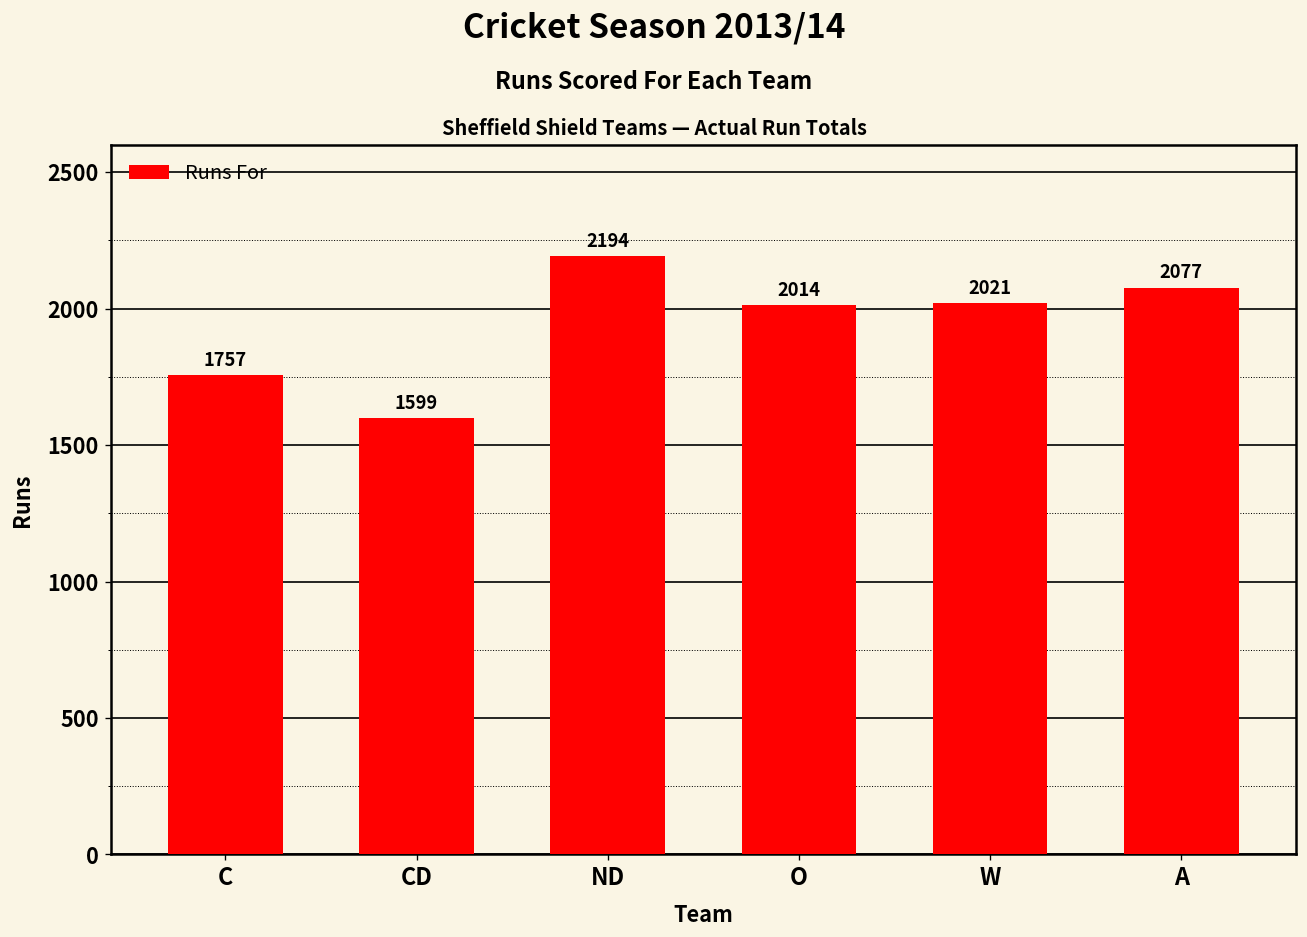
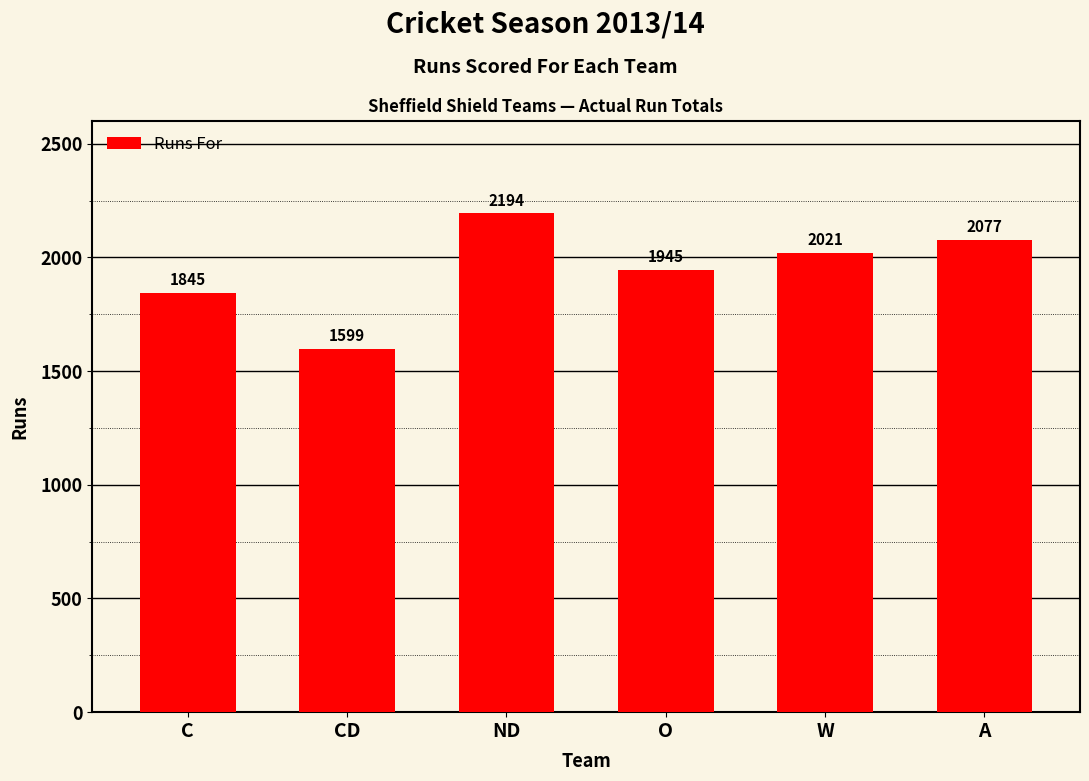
  {
-   "C": 1757,
+   "C": 1845,
    "CD": 1599,
    "ND": 2194,
-   "O": 2014,
+   "O": 1945,
    "W": 2021,
    "A": 2077
  }
